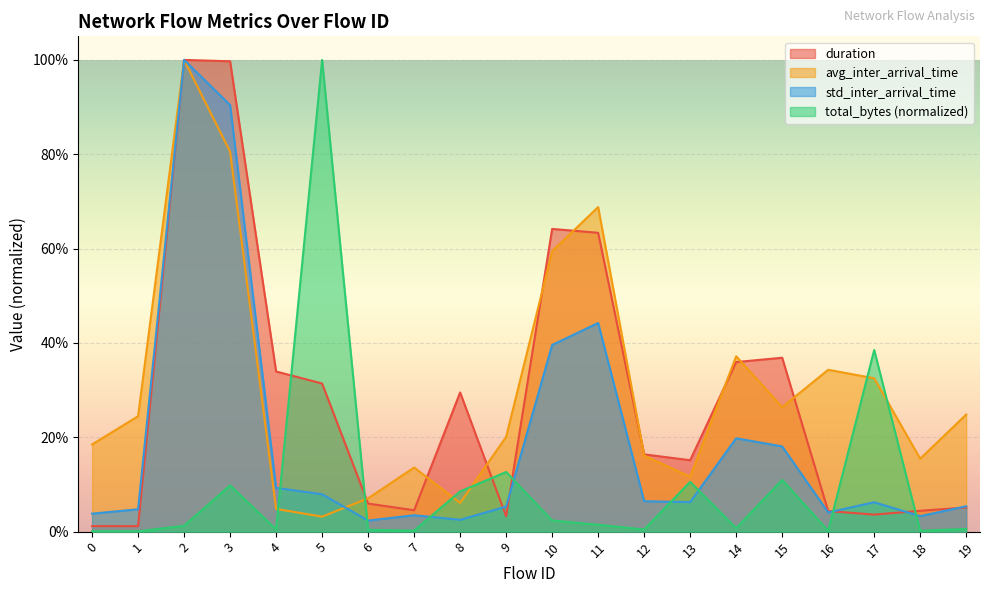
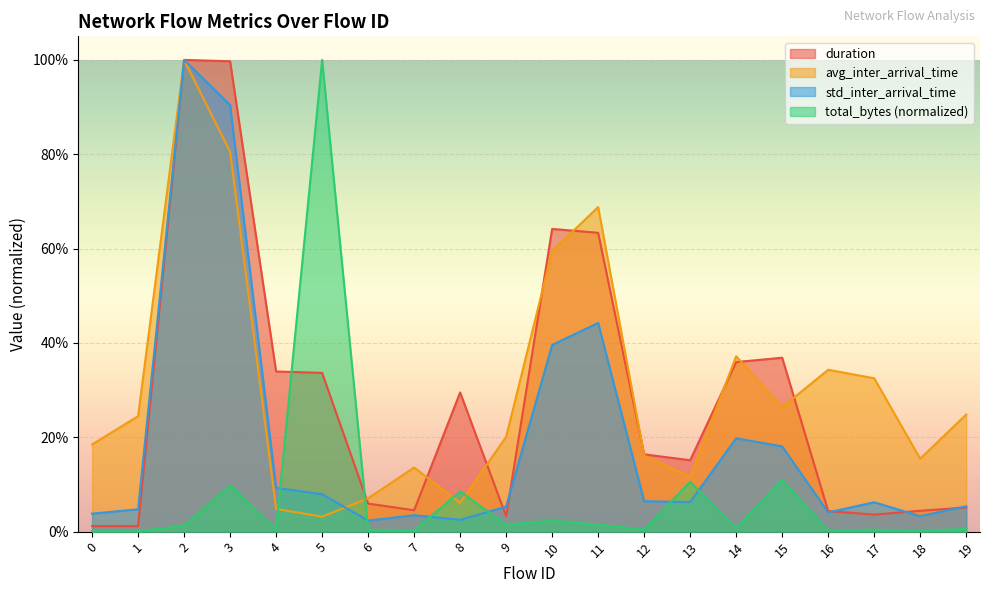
  {
    "duration": {
      "0": "1%",
      "1": "1%",
      "3": "100%",
      "4": "34%",
-     "5": "31%",
+     "5": "34%",
      "6": "6%",
      "7": "5%",
      "8": "30%",
      "9": "3%",
      "10": "64%",
      "11": "63%",
      "13": "15%",
      "14": "36%",
      "15": "37%",
      "17": "4%",
      "18": "4%"
    },
    "avg_inter_arrival_time": {
      "0": "18%",
      "1": "24%",
      "3": "81%",
      "4": "5%",
      "5": "3%",
      "6": "7%",
      "7": "14%",
      "8": "6%",
      "9": "20%",
      "10": "59%",
      "11": "69%",
      "13": "12%",
      "14": "37%",
      "15": "26%",
      "16": "34%",
      "17": "33%",
      "18": "15%",
      "19": "25%"
    },
    "std_inter_arrival_time": {
      "0": "4%",
      "1": "5%",
      "3": "90%",
      "4": "9%",
      "5": "8%",
      "6": "2%",
      "7": "3%",
      "8": "3%",
      "9": "5%",
      "10": "40%",
      "11": "44%",
      "12": "6%",
      "13": "6%",
      "14": "20%",
      "15": "18%",
      "17": "6%",
      "18": "3%"
    },
    "total_bytes (normalized)": {
      "0": "0%",
      "1": "0%",
      "2": "1%",
      "3": "10%",
      "4": "0%",
      "5": "100%",
      "6": "0%",
      "7": "0%",
      "8": "9%",
-     "9": "13%",
+     "9": "1%",
      "10": "2%",
      "11": "1%",
      "12": "0%",
      "13": "11%",
      "14": "1%",
      "15": "11%",
      "16": "0%",
-     "17": "39%",
+     "17": "0%",
      "18": "0%",
      "19": "1%"
    }
  }
